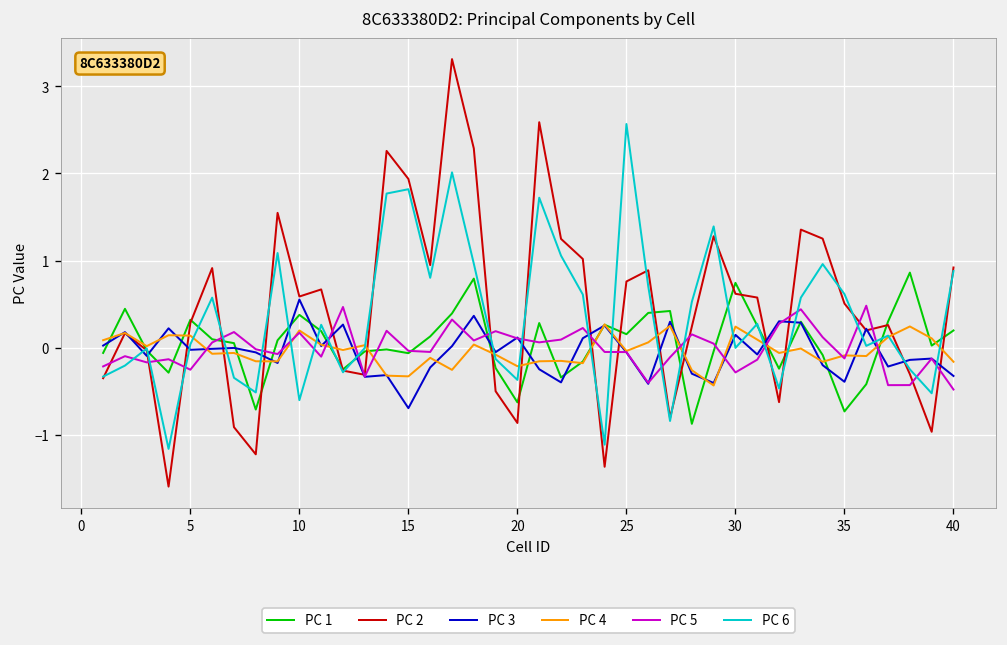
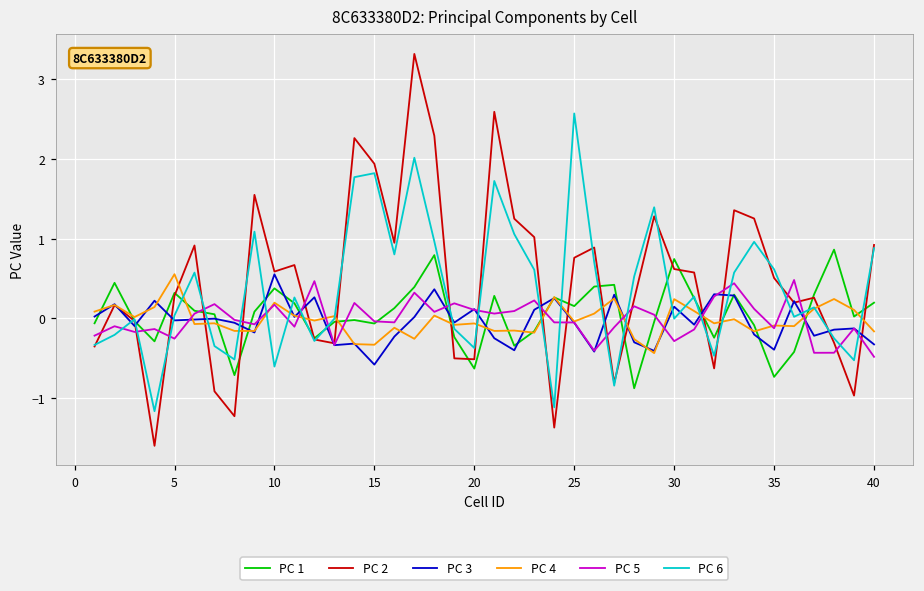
  {
    "PC 1": {
      "5": 0.3,
      "10": 0.4,
      "20": -0.6,
      "25": 0.2,
      "30": 0.7,
      "35": -0.7,
      "40": 0.2
    },
    "PC 2": {
      "5": 0.3,
      "15": 1.9,
-     "20": -0.9,
+     "20": -0.5,
      "25": 0.8,
      "30": 0.6,
      "35": 0.5,
      "40": 0.9
    },
    "PC 3": {
      "5": 0.0,
-     "15": -0.7,
+     "15": -0.6,
      "30": 0.1,
      "35": -0.4,
      "40": -0.3
    },
    "PC 4": {
-     "5": 0.1,
+     "5": 0.6,
      "15": -0.3,
-     "20": -0.2,
+     "20": -0.1,
      "30": 0.2,
      "35": -0.1,
      "40": -0.2
    },
    "PC 5": {
      "5": -0.3,
      "30": -0.3,
      "35": -0.1,
      "40": -0.5
    },
    "PC 6": {
      "5": 0.0,
      "10": -0.6,
      "15": 1.8,
      "20": -0.4,
      "25": 2.6,
      "30": 0.0,
      "35": 0.6,
      "40": 0.9
    }
  }
